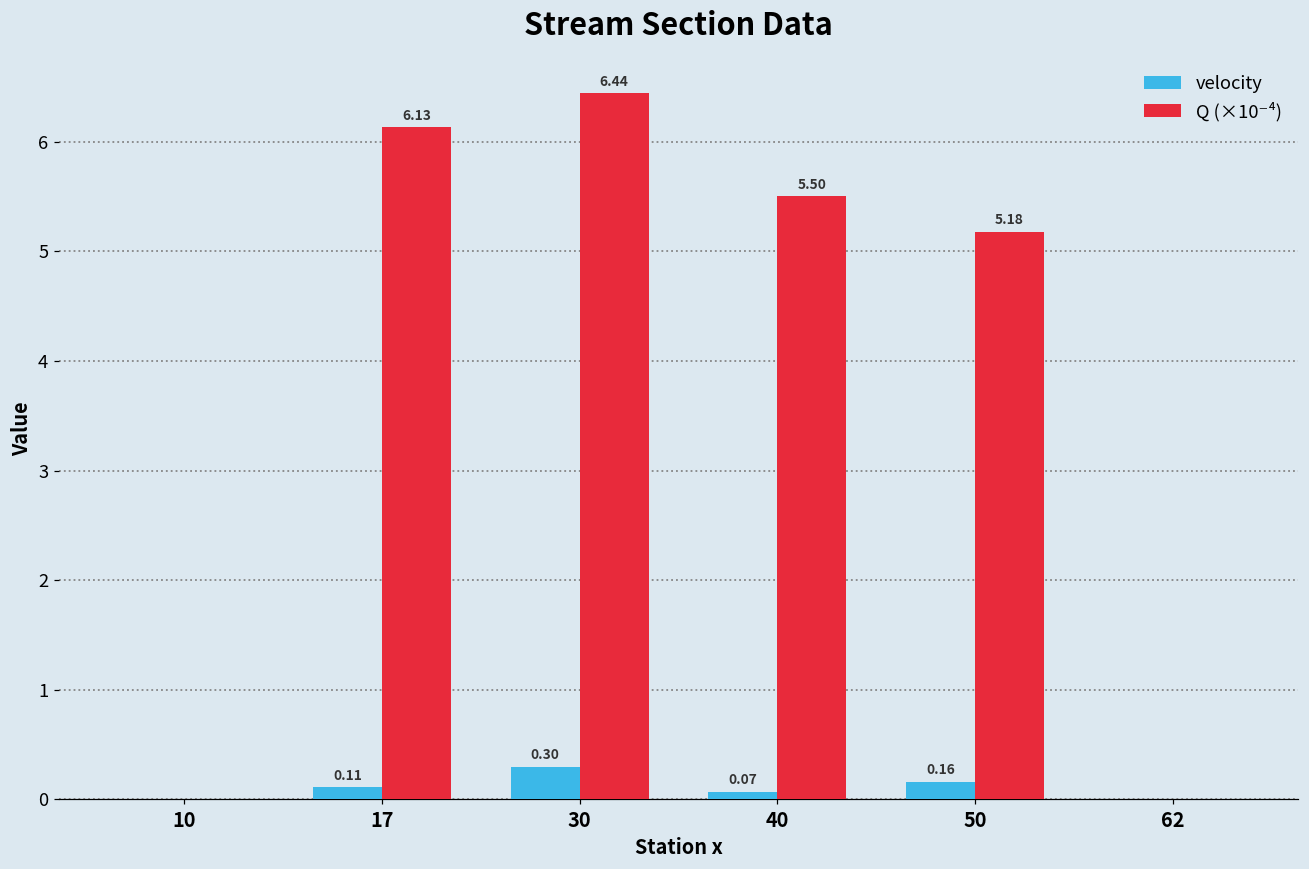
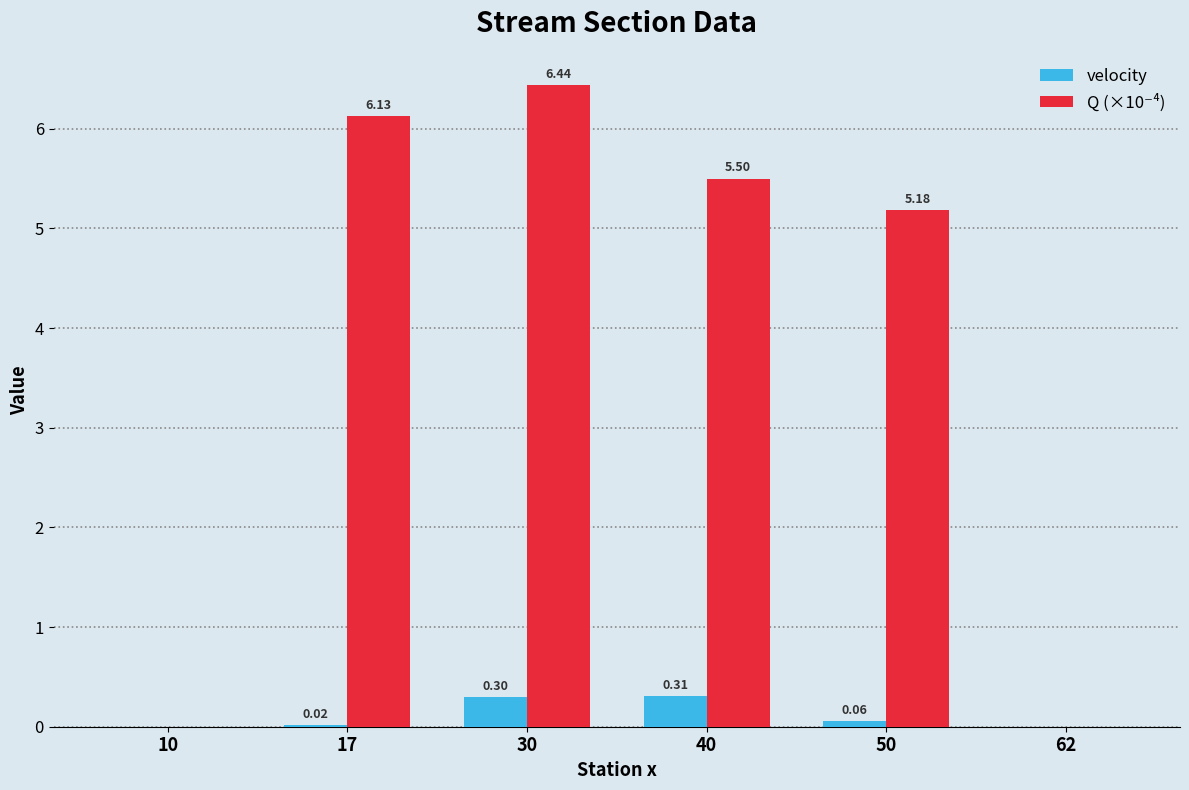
  {
    "velocity": {
-     "17": 0.11,
+     "17": 0.02,
      "30": 0.30,
-     "40": 0.07,
-     "50": 0.16
+     "40": 0.31,
+     "50": 0.06
    },
    "Q (×10⁻⁴)": {
      "17": 6.13,
      "30": 6.44,
      "40": 5.50,
      "50": 5.18
    }
  }
